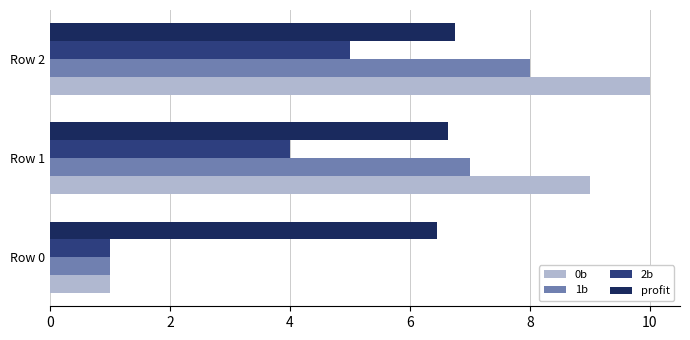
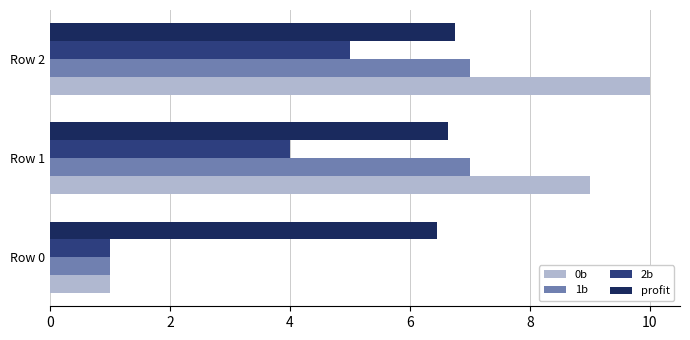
  {
    "0b": {
      "Row 2": 10,
      "Row 1": 9,
      "Row 0": 1
    },
    "1b": {
-     "Row 2": 8,
+     "Row 2": 7,
      "Row 1": 7,
      "Row 0": 1
    }
  }
